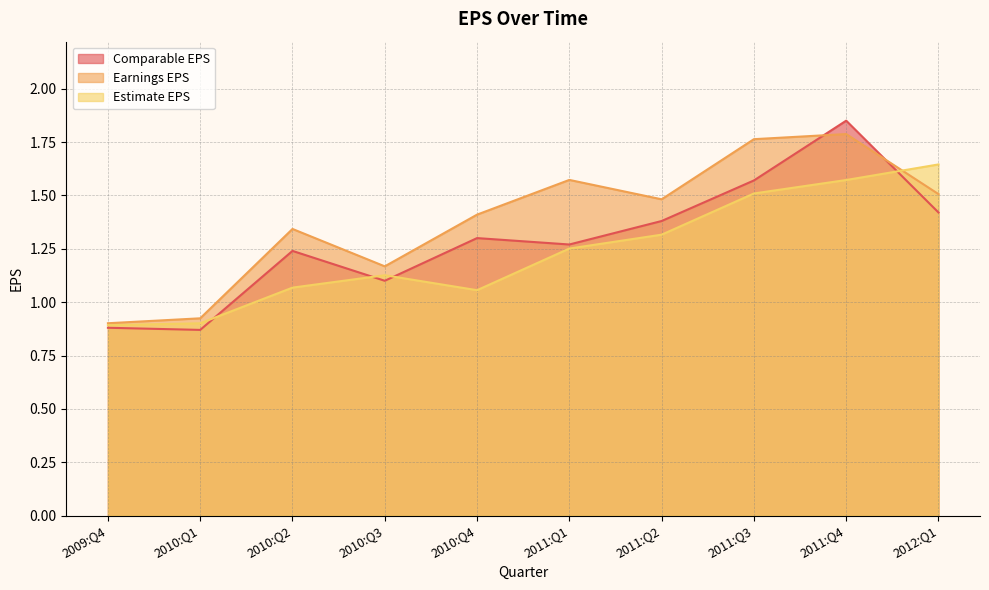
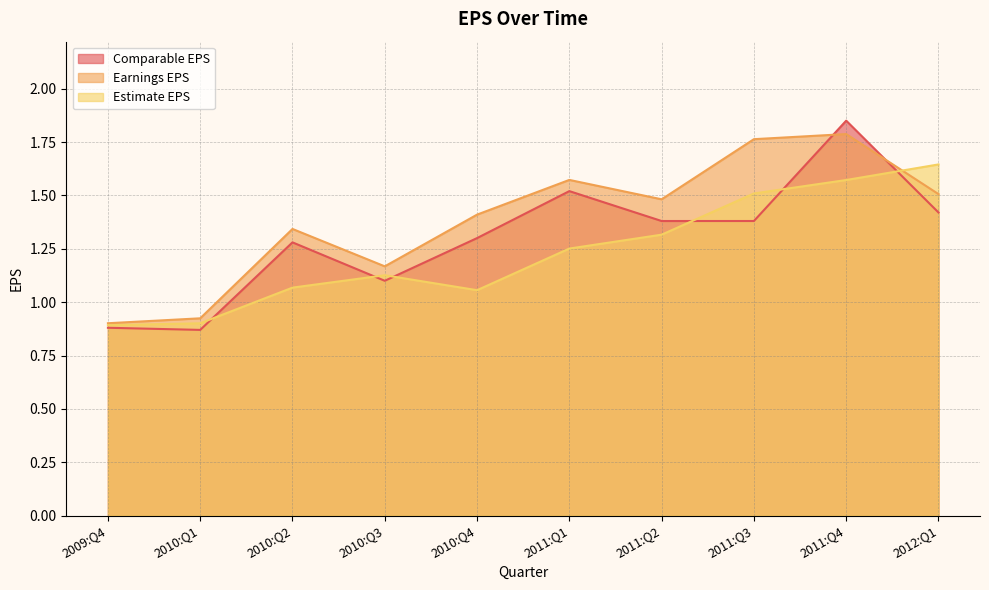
  {
    "Comparable EPS": {
      "2009:Q4": 0.88,
      "2010:Q1": 0.87,
-     "2010:Q2": 1.24,
+     "2010:Q2": 1.28,
      "2010:Q3": 1.10,
      "2010:Q4": 1.30,
-     "2011:Q1": 1.27,
+     "2011:Q1": 1.52,
      "2011:Q2": 1.38,
-     "2011:Q3": 1.57,
+     "2011:Q3": 1.38,
      "2011:Q4": 1.85,
      "2012:Q1": 1.42
    }
  }
